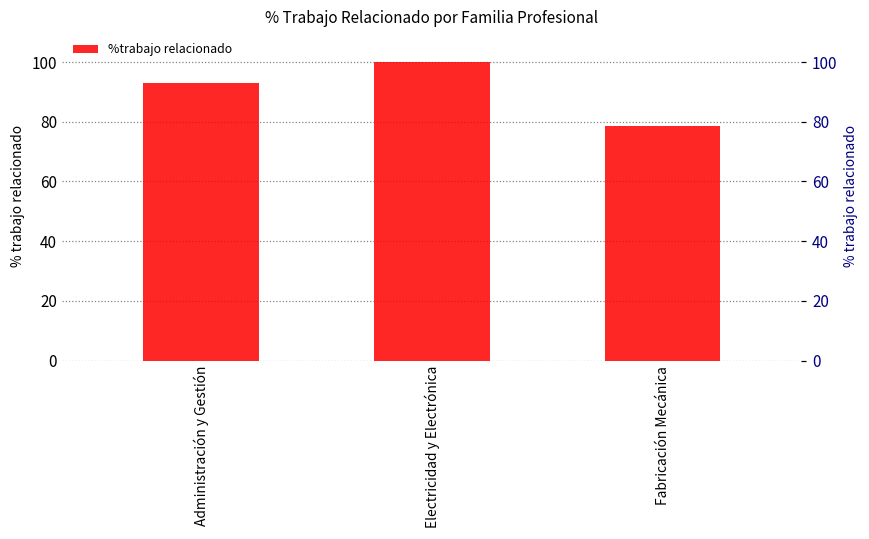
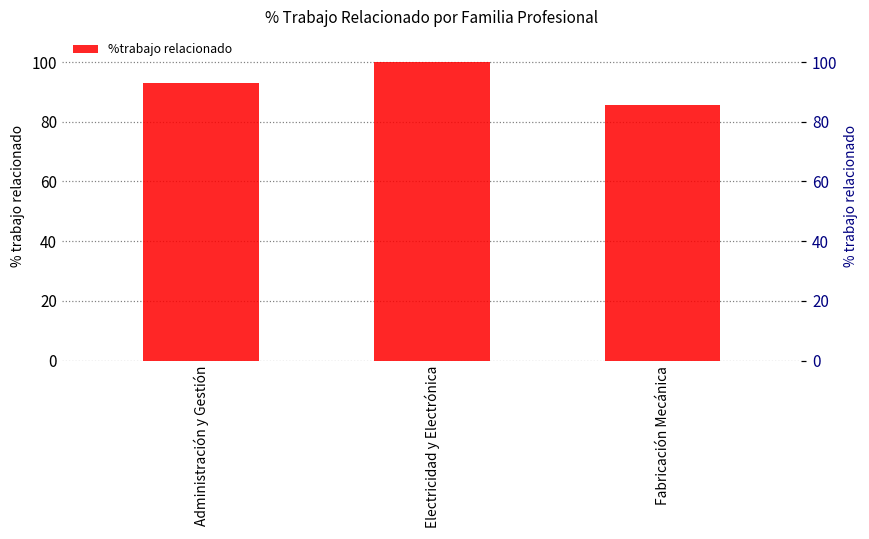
  {
    "Administración y Gestión": 93,
    "Electricidad y Electrónica": 100,
-   "Fabricación Mecánica": 79
+   "Fabricación Mecánica": 86
  }
